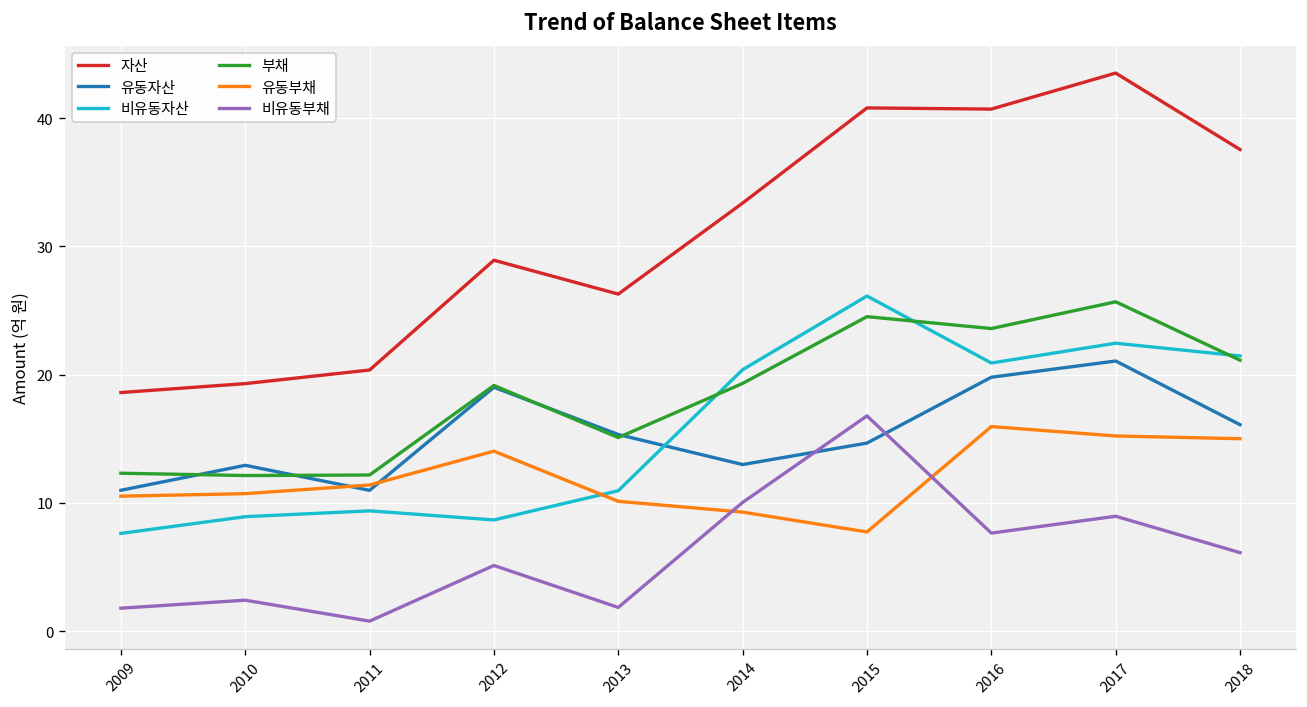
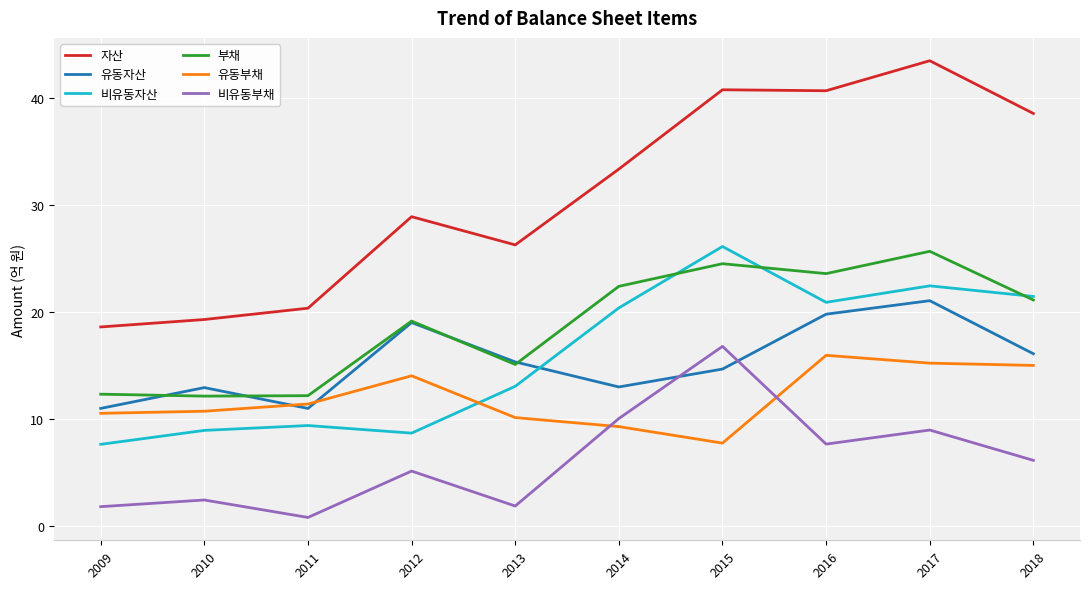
  {
    "자산": {
      "2009": 18.6,
      "2010": 19.3,
      "2011": 20.4,
      "2012": 28.9,
      "2013": 26.3,
      "2014": 33.4,
      "2015": 40.8,
      "2016": 40.7,
      "2017": 43.5,
-     "2018": 37.6
+     "2018": 38.6
    },
    "유동자산": {
      "2009": 11.0,
      "2010": 12.9,
      "2011": 11.0,
      "2013": 15.3,
      "2014": 13.0,
      "2015": 14.7,
      "2016": 19.8,
      "2017": 21.1,
      "2018": 16.1
    },
    "비유동자산": {
      "2009": 7.6,
      "2010": 8.9,
      "2011": 9.4,
      "2012": 8.7,
-     "2013": 11.0,
+     "2013": 13.1,
      "2014": 20.4,
      "2015": 26.1,
      "2016": 20.9,
      "2017": 22.5,
      "2018": 21.5
    },
    "부채": {
      "2009": 12.3,
      "2010": 12.1,
      "2011": 12.2,
      "2013": 15.1,
-     "2014": 19.3,
+     "2014": 22.4,
      "2015": 24.5,
      "2016": 23.6,
      "2017": 25.7,
      "2018": 21.1
    },
    "유동부채": {
      "2009": 10.5,
      "2010": 10.7,
      "2011": 11.4,
      "2012": 14.0,
      "2013": 10.1,
      "2014": 9.3,
      "2015": 7.7,
      "2016": 16.0,
      "2017": 15.2,
      "2018": 15.0
    },
    "비유동부채": {
      "2009": 1.8,
      "2010": 2.4,
      "2011": 0.8,
      "2012": 5.1,
      "2013": 1.8,
      "2014": 10.0,
      "2015": 16.8,
      "2016": 7.6,
      "2017": 9.0,
      "2018": 6.1
    }
  }
